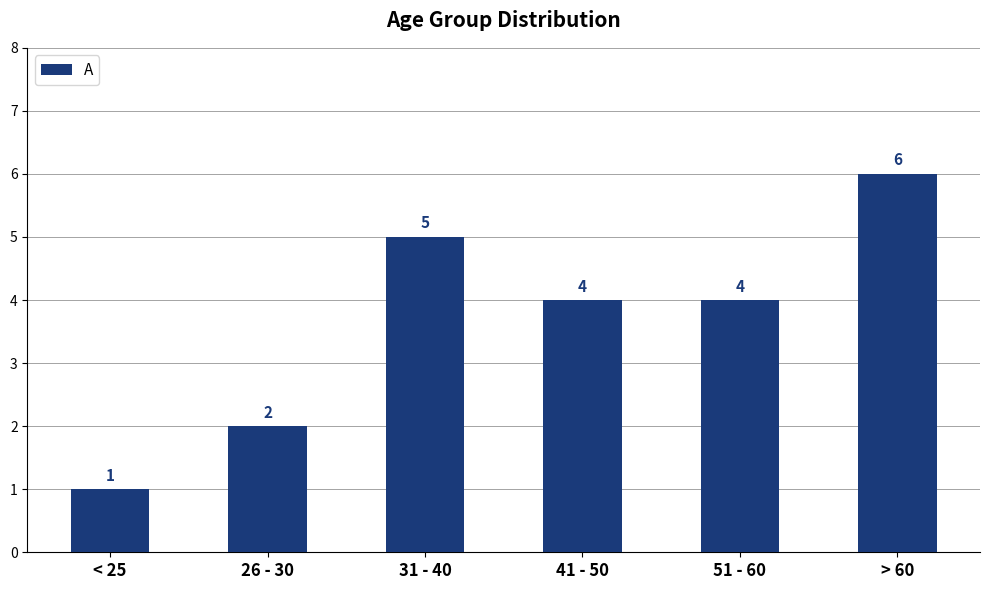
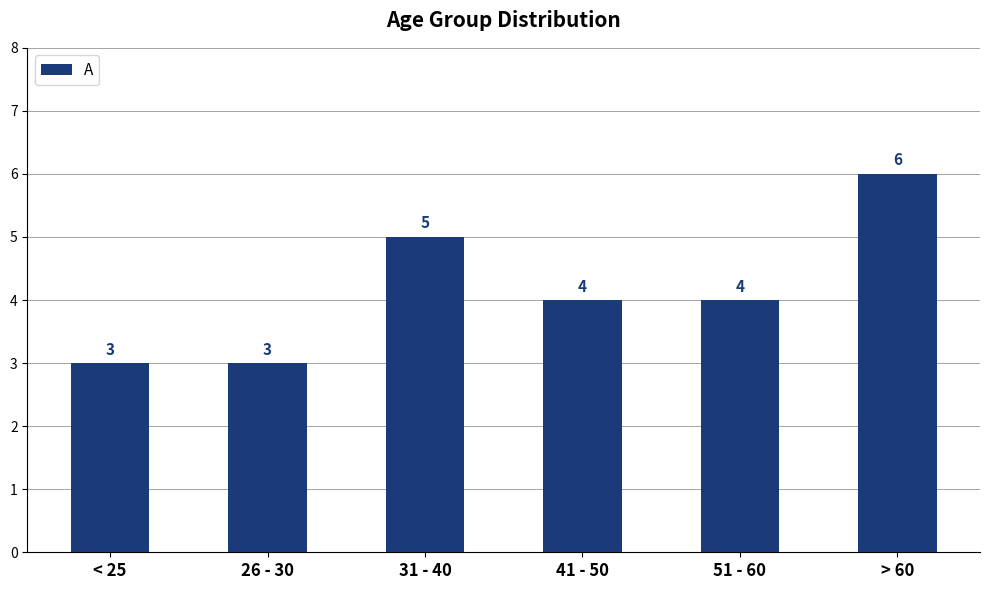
  {
-   "< 25": 1,
-   "26 - 30": 2,
+   "< 25": 3,
+   "26 - 30": 3,
    "31 - 40": 5,
    "41 - 50": 4,
    "51 - 60": 4,
    "> 60": 6
  }
